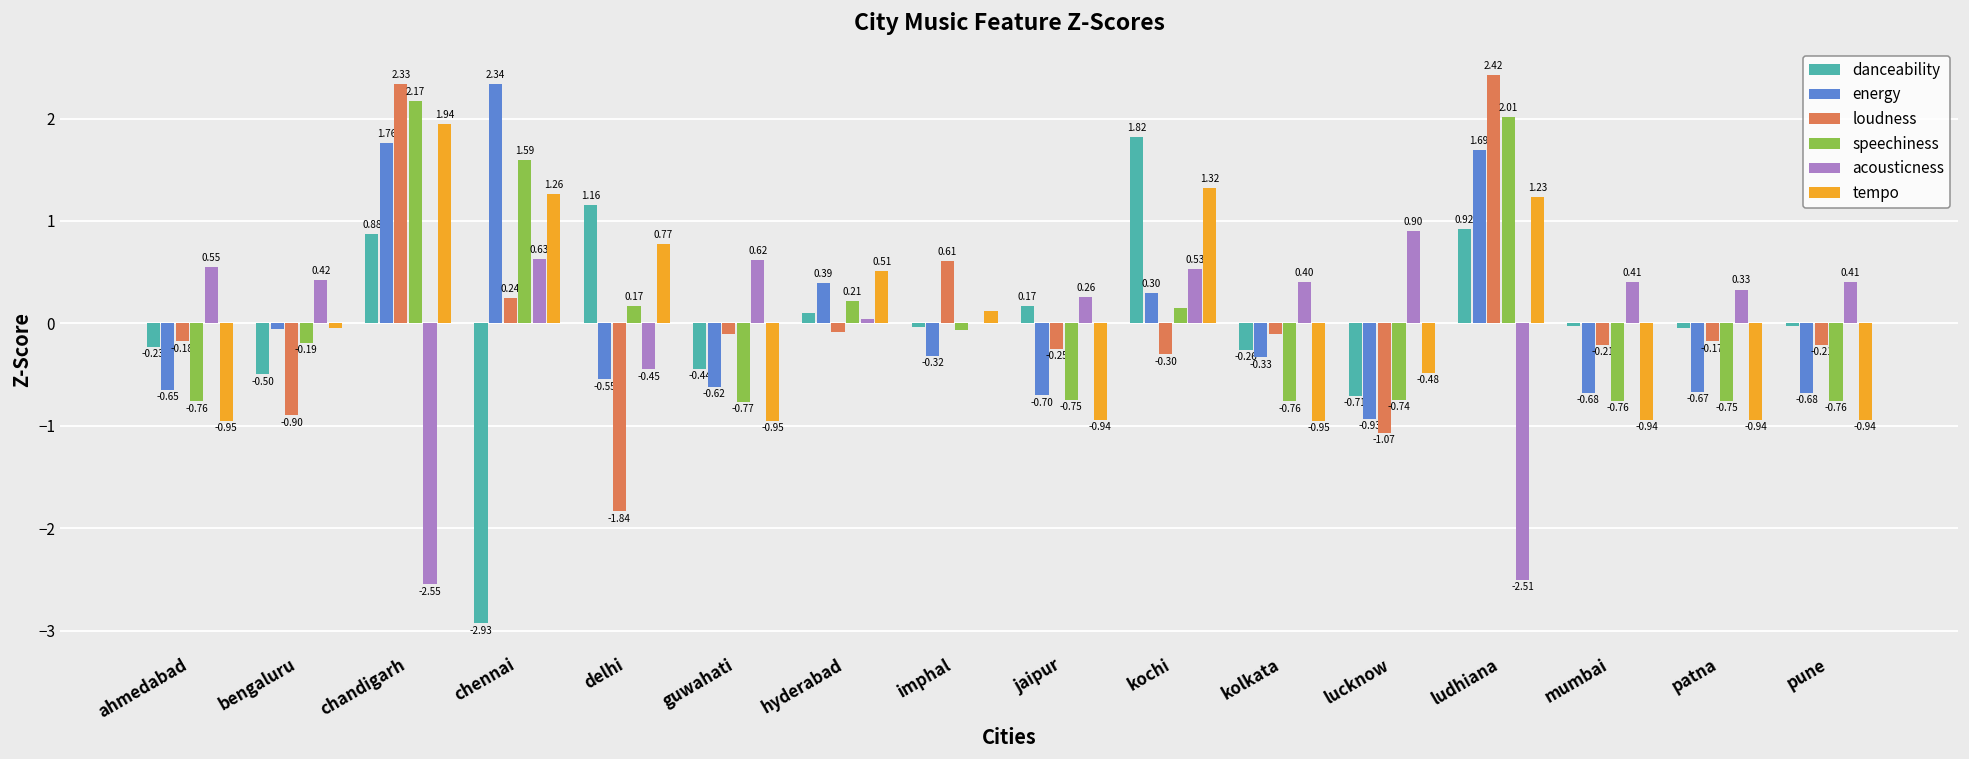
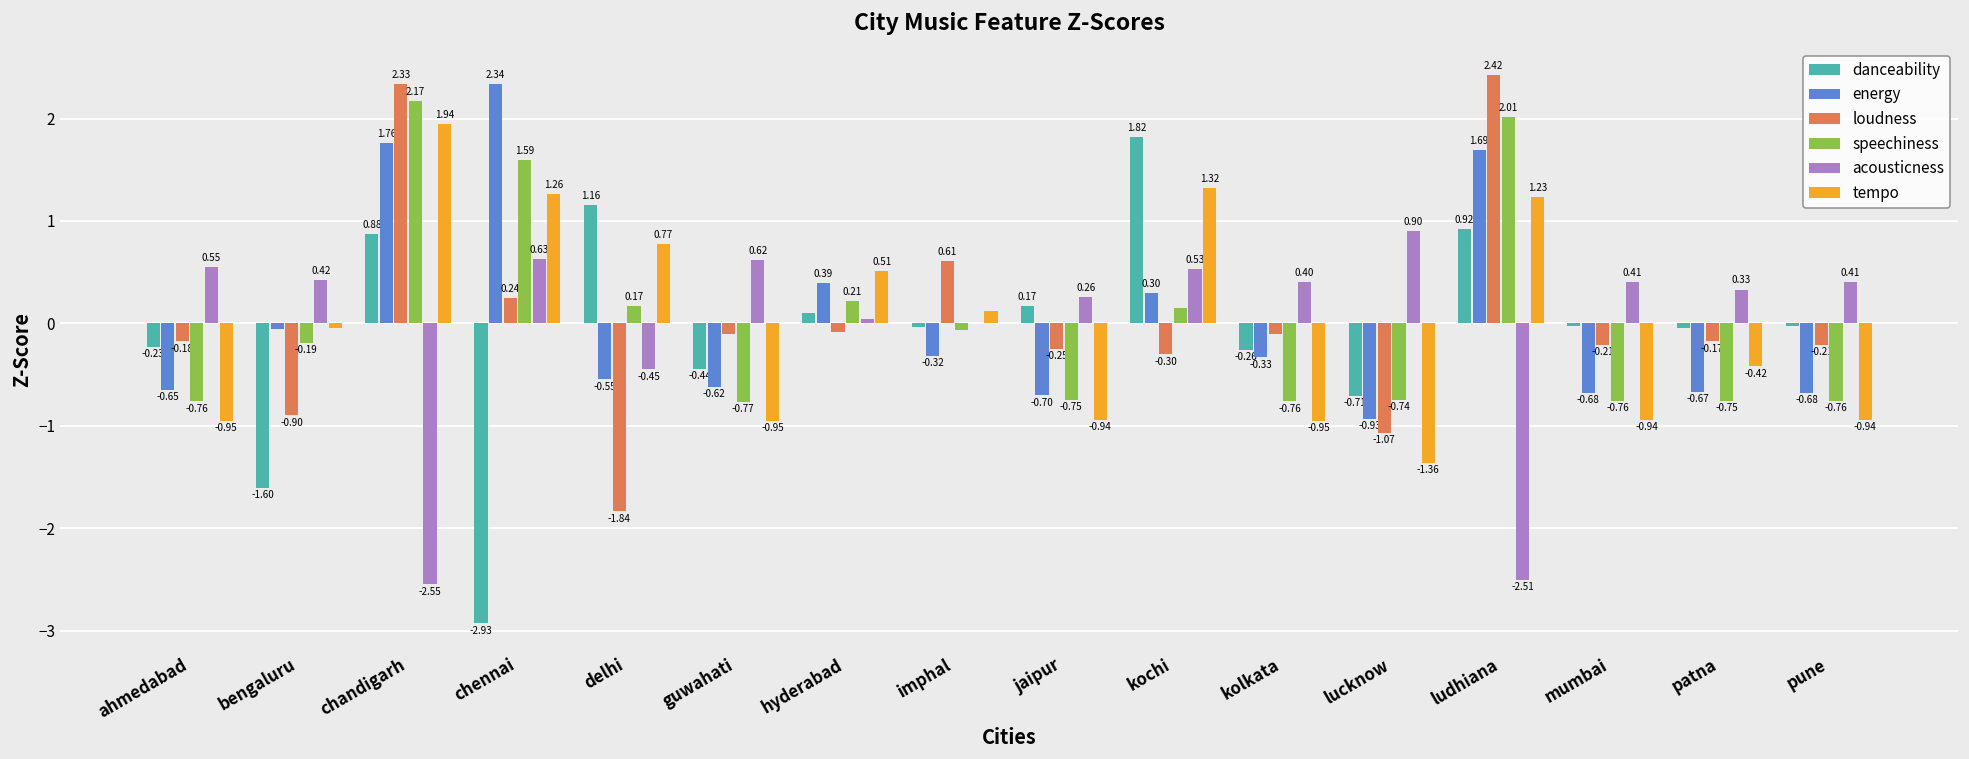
  {
    "danceability": {
      "ahmedabad": -0.23,
-     "bengaluru": -0.50,
+     "bengaluru": -1.60,
      "chandigarh": 0.88,
      "chennai": -2.93,
      "delhi": 1.16,
      "guwahati": -0.44,
      "jaipur": 0.17,
      "kochi": 1.82,
      "kolkata": -0.26,
      "lucknow": -0.71,
      "ludhiana": 0.92
    },
    "energy": {
      "ahmedabad": -0.65,
      "chandigarh": 1.76,
      "chennai": 2.34,
      "delhi": -0.55,
      "guwahati": -0.62,
      "hyderabad": 0.39,
      "imphal": -0.32,
      "jaipur": -0.70,
      "kochi": 0.30,
      "kolkata": -0.33,
      "lucknow": -0.93,
      "ludhiana": 1.69,
      "mumbai": -0.68,
      "patna": -0.67,
      "pune": -0.68
    },
    "loudness": {
      "ahmedabad": -0.18,
      "bengaluru": -0.90,
      "chandigarh": 2.33,
      "chennai": 0.24,
      "delhi": -1.84,
      "imphal": 0.61,
      "jaipur": -0.25,
      "kochi": -0.30,
      "lucknow": -1.07,
      "ludhiana": 2.42,
      "mumbai": -0.21,
      "patna": -0.17,
      "pune": -0.21
    },
    "speechiness": {
      "ahmedabad": -0.76,
      "bengaluru": -0.19,
      "chandigarh": 2.17,
      "chennai": 1.59,
      "delhi": 0.17,
      "guwahati": -0.77,
      "hyderabad": 0.21,
      "jaipur": -0.75,
      "kolkata": -0.76,
      "lucknow": -0.74,
      "ludhiana": 2.01,
      "mumbai": -0.76,
      "patna": -0.75,
      "pune": -0.76
    },
    "acousticness": {
      "ahmedabad": 0.55,
      "bengaluru": 0.42,
      "chandigarh": -2.55,
      "chennai": 0.63,
      "delhi": -0.45,
      "guwahati": 0.62,
      "jaipur": 0.26,
      "kochi": 0.53,
      "kolkata": 0.40,
      "lucknow": 0.90,
      "ludhiana": -2.51,
      "mumbai": 0.41,
      "patna": 0.33,
      "pune": 0.41
    },
    "tempo": {
      "ahmedabad": -0.95,
      "chandigarh": 1.94,
      "chennai": 1.26,
      "delhi": 0.77,
      "guwahati": -0.95,
      "hyderabad": 0.51,
      "jaipur": -0.94,
      "kochi": 1.32,
      "kolkata": -0.95,
-     "lucknow": -0.48,
+     "lucknow": -1.36,
      "ludhiana": 1.23,
      "mumbai": -0.94,
-     "patna": -0.94,
+     "patna": -0.42,
      "pune": -0.94
    }
  }
